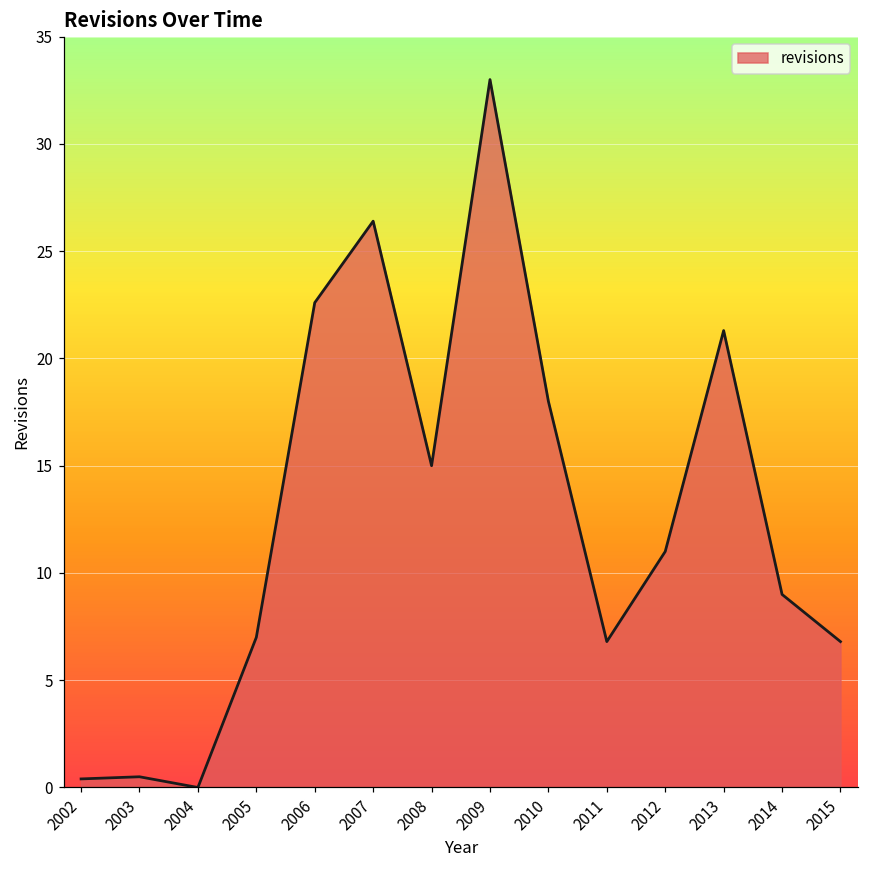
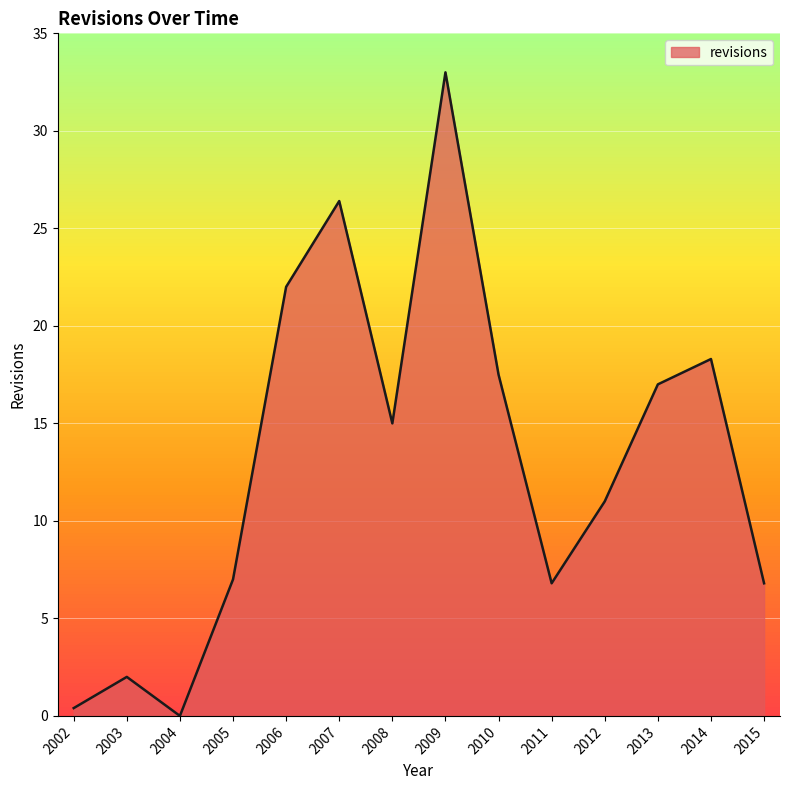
  {
    "2002": 0.4,
-   "2003": 0.5,
+   "2003": 2.0,
    "2004": 0.0,
    "2005": 7.0,
-   "2006": 22.6,
+   "2006": 22.0,
    "2007": 26.4,
    "2008": 15.0,
    "2009": 33.0,
-   "2010": 18.0,
+   "2010": 17.5,
    "2011": 6.8,
    "2012": 11.0,
-   "2013": 21.3,
-   "2014": 9.0,
+   "2013": 17.0,
+   "2014": 18.3,
    "2015": 6.8
  }
